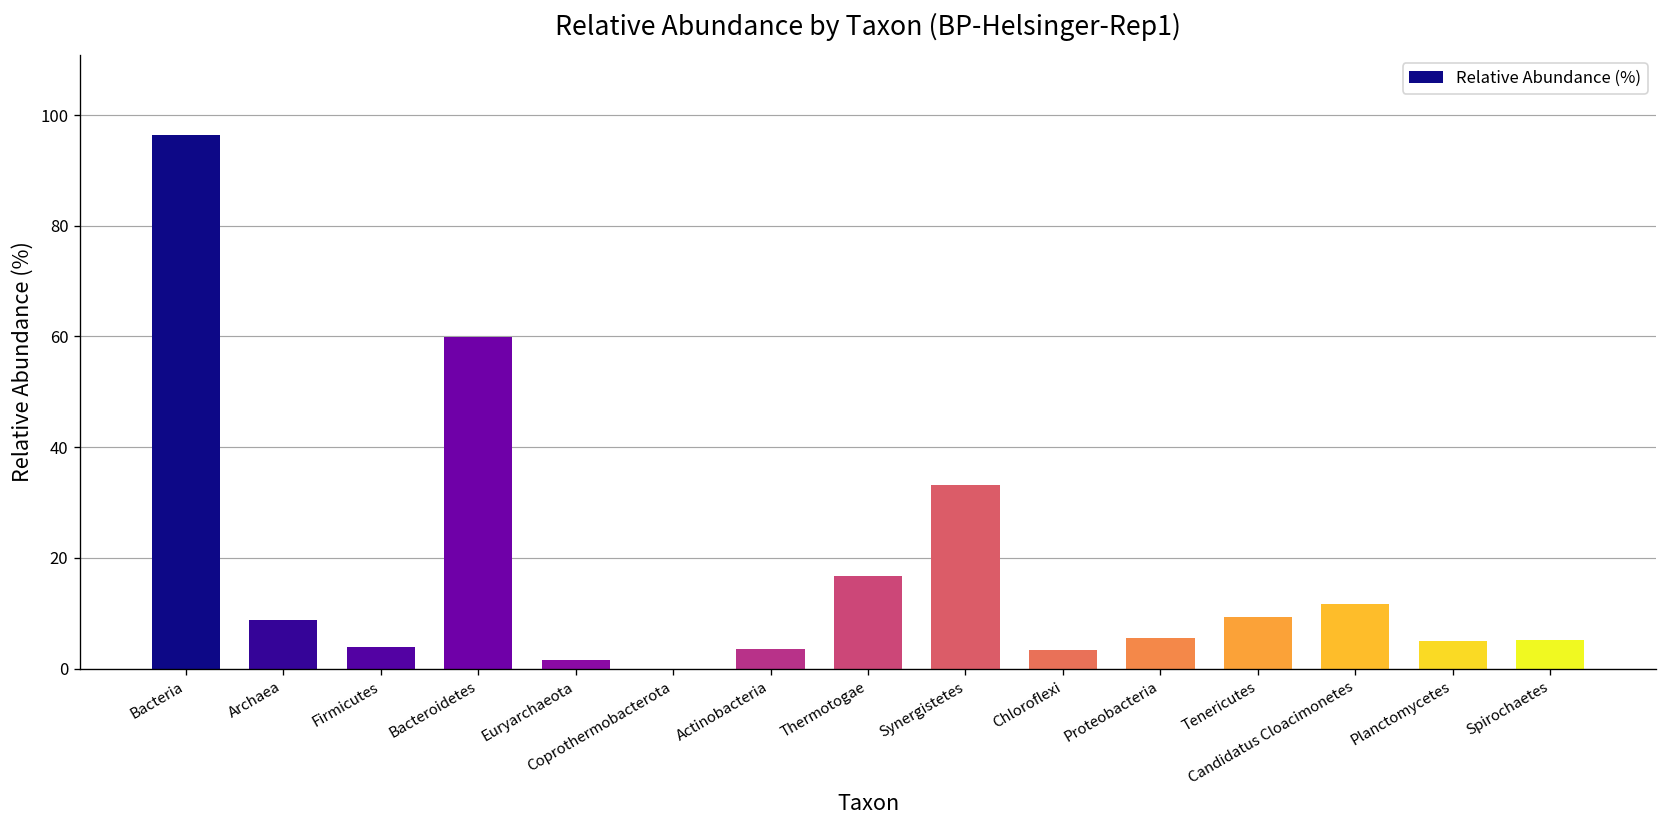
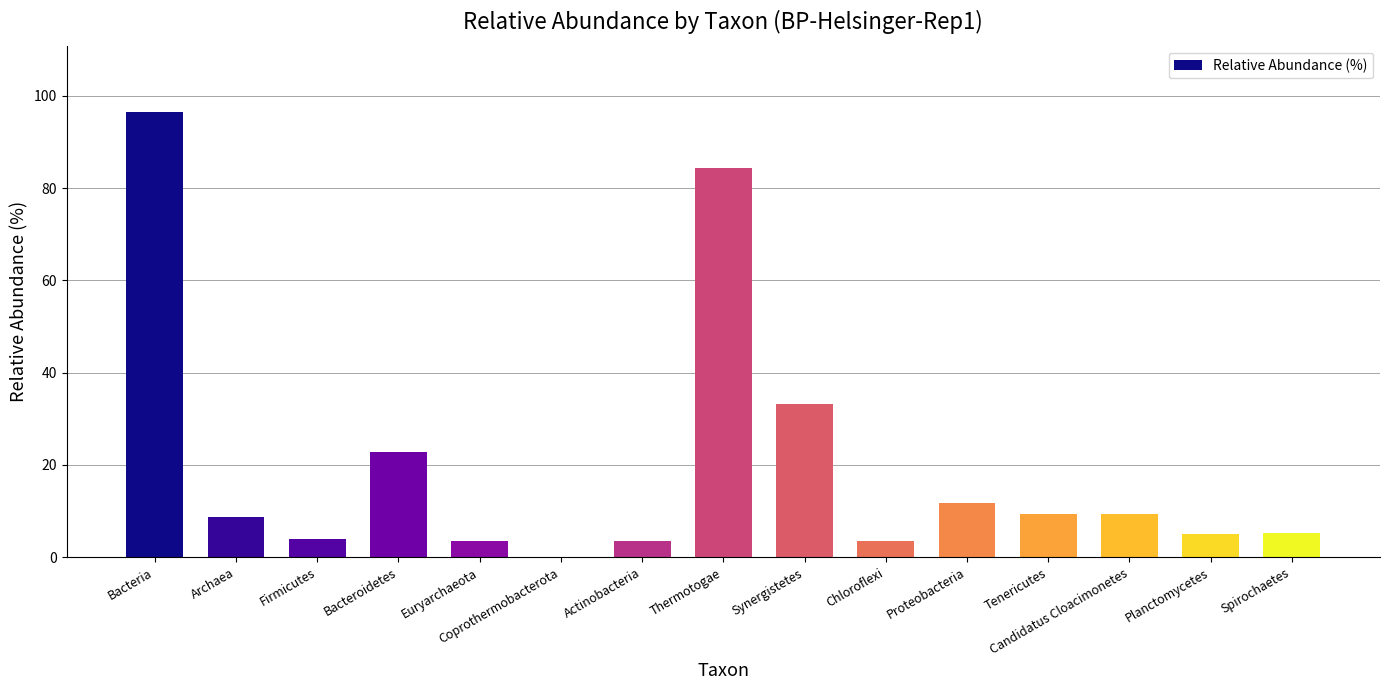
  {
    "Bacteria": 96,
    "Archaea": 9,
    "Firmicutes": 4,
-   "Bacteroidetes": 60,
-   "Euryarchaeota": 2,
+   "Bacteroidetes": 23,
+   "Euryarchaeota": 4,
    "Coprothermobacterota": 0,
    "Actinobacteria": 4,
-   "Thermotogae": 17,
+   "Thermotogae": 84,
    "Synergistetes": 33,
    "Chloroflexi": 3,
-   "Proteobacteria": 6,
+   "Proteobacteria": 12,
    "Tenericutes": 9,
-   "Candidatus Cloacimonetes": 12,
+   "Candidatus Cloacimonetes": 9,
    "Planctomycetes": 5,
    "Spirochaetes": 5
  }
